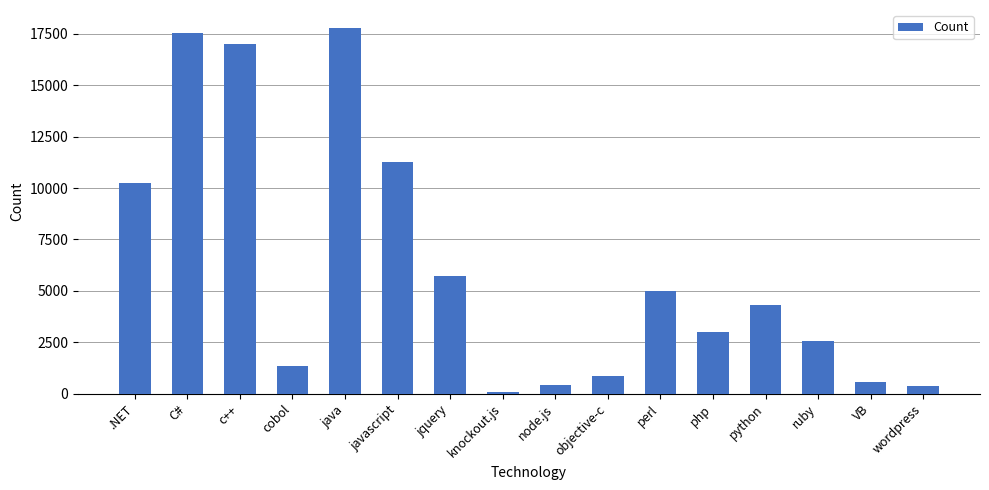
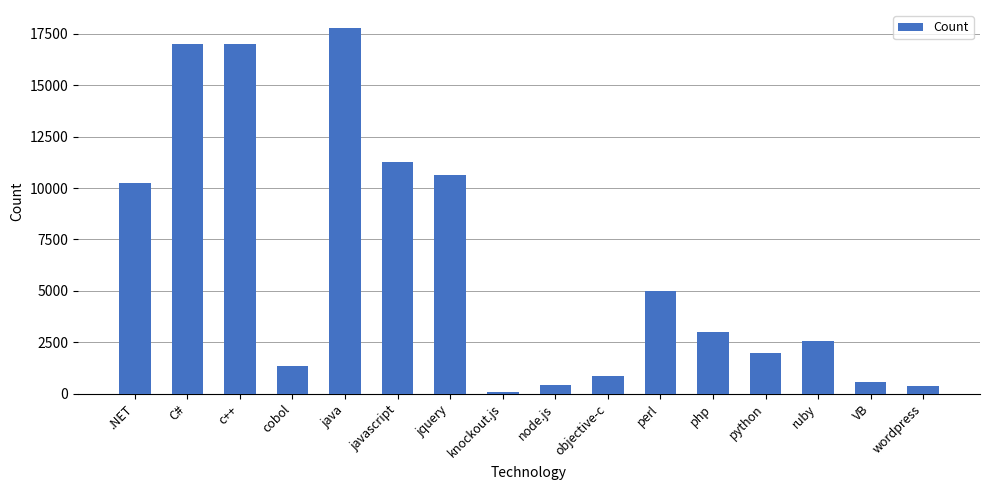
  {
    ".NET": 10200,
-   "C#": 17500,
+   "C#": 17000,
    "c++": 17000,
    "cobol": 1400,
    "java": 17800,
    "javascript": 11300,
-   "jquery": 5700,
+   "jquery": 10600,
    "node.js": 400,
    "objective-c": 900,
    "perl": 5000,
    "php": 3000,
-   "python": 4300,
+   "python": 2000,
    "ruby": 2600,
    "VB": 600,
    "wordpress": 300
  }
